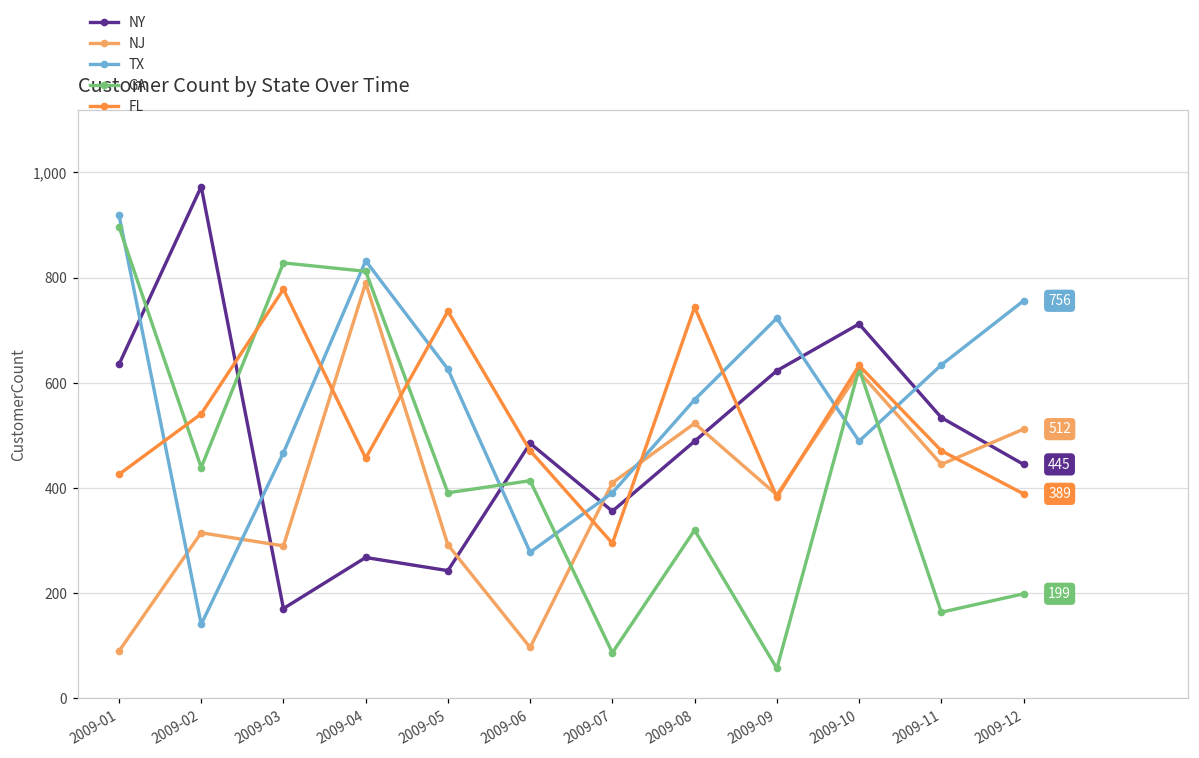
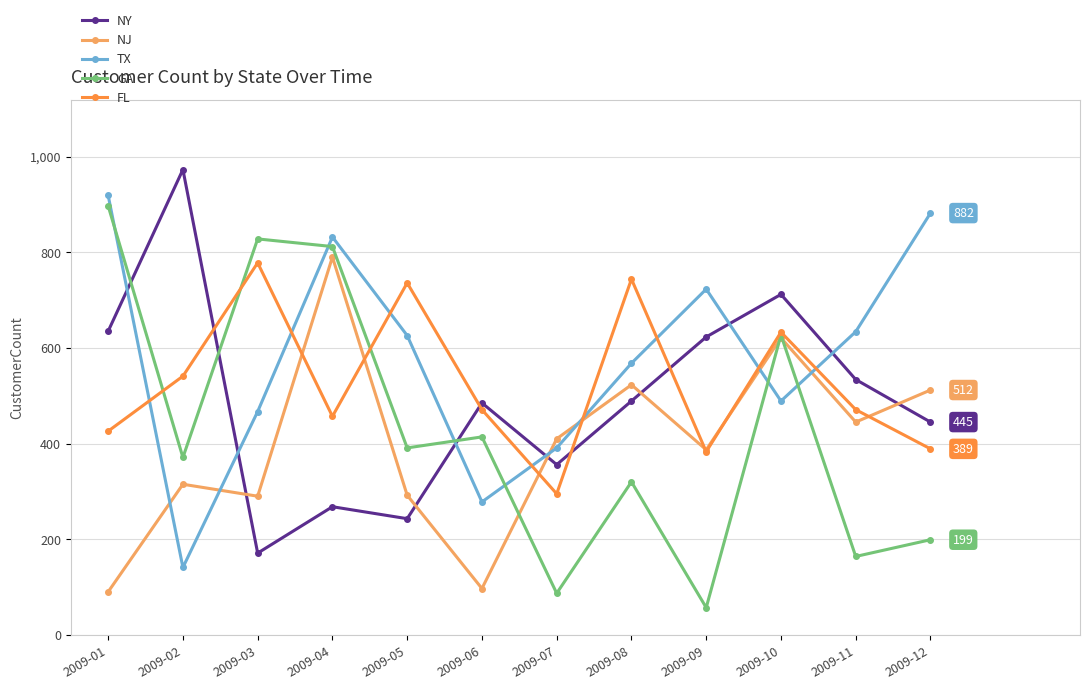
  {
    "NY": {
      "2009-01": 640,
      "2009-02": 970,
      "2009-03": 170,
      "2009-04": 270,
      "2009-05": 240,
      "2009-06": 490,
      "2009-07": 360,
      "2009-08": 490,
      "2009-09": 620,
      "2009-10": 710,
      "2009-11": 530
    },
    "TX": {
-     "2009-12": 756
+     "2009-12": 882
    },
    "GA": {
      "2009-01": 900,
-     "2009-02": 440,
+     "2009-02": 370,
      "2009-03": 830,
      "2009-04": 810,
      "2009-05": 390,
      "2009-06": 410,
      "2009-07": 90,
      "2009-08": 320,
      "2009-09": 60,
      "2009-10": 630,
      "2009-11": 160
    }
  }
